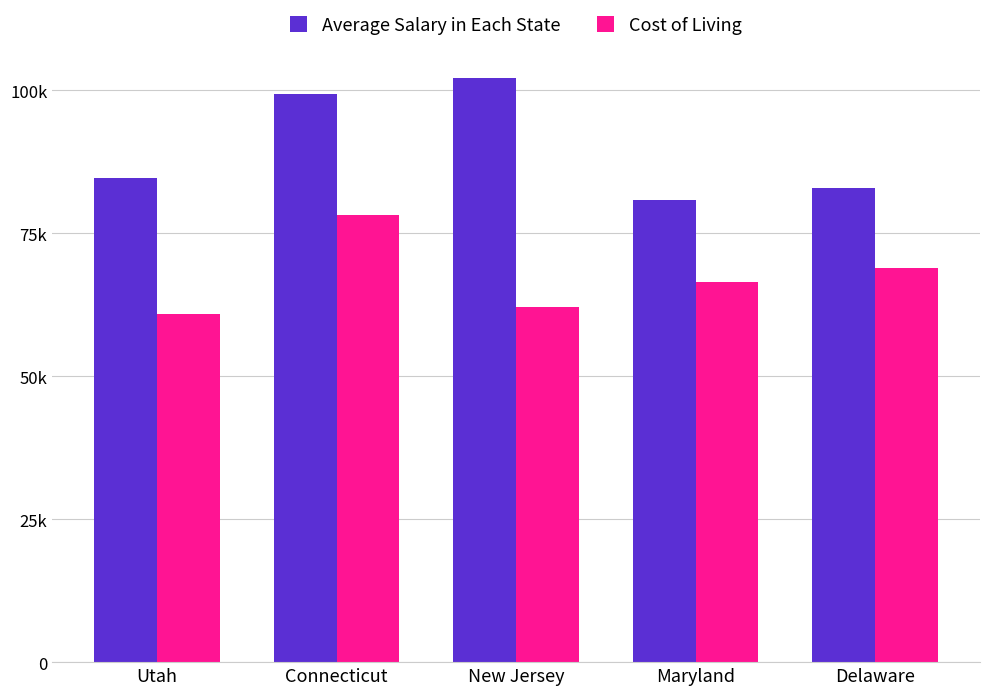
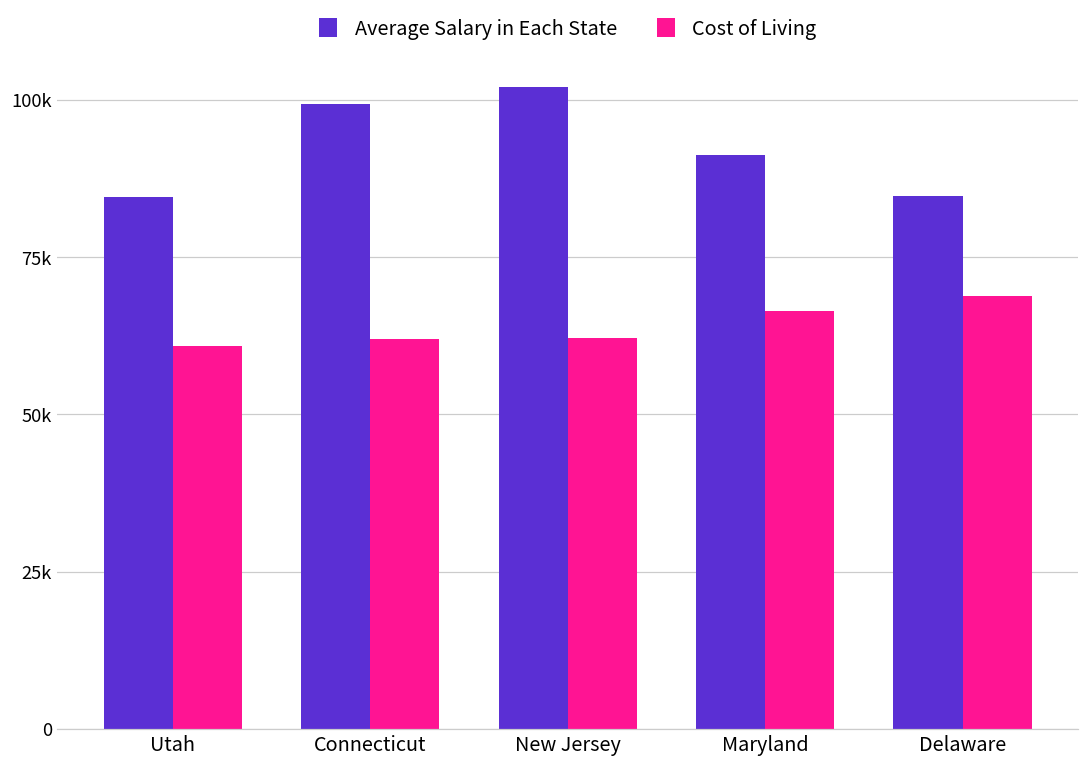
  {
    "Average Salary in Each State": {
      "Utah": 85000,
      "Connecticut": 99000,
      "New Jersey": 102000,
-     "Maryland": 81000,
-     "Delaware": 83000
+     "Maryland": 91000,
+     "Delaware": 85000
    },
    "Cost of Living": {
      "Utah": 61000,
-     "Connecticut": 78000,
+     "Connecticut": 62000,
      "New Jersey": 62000,
      "Maryland": 66000,
      "Delaware": 69000
    }
  }
